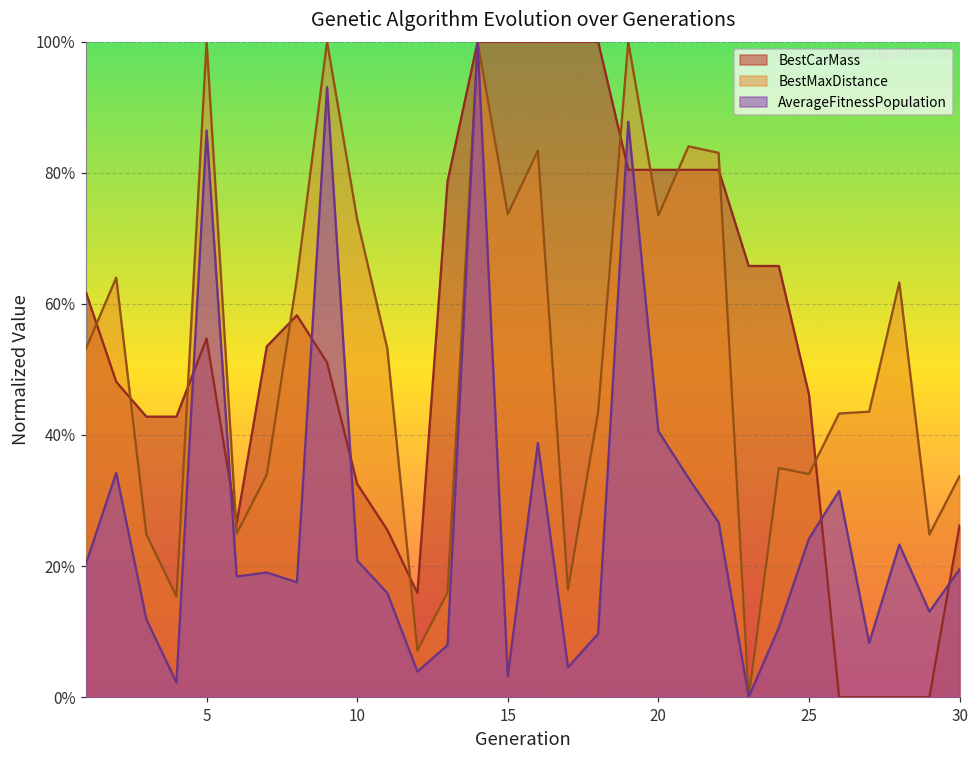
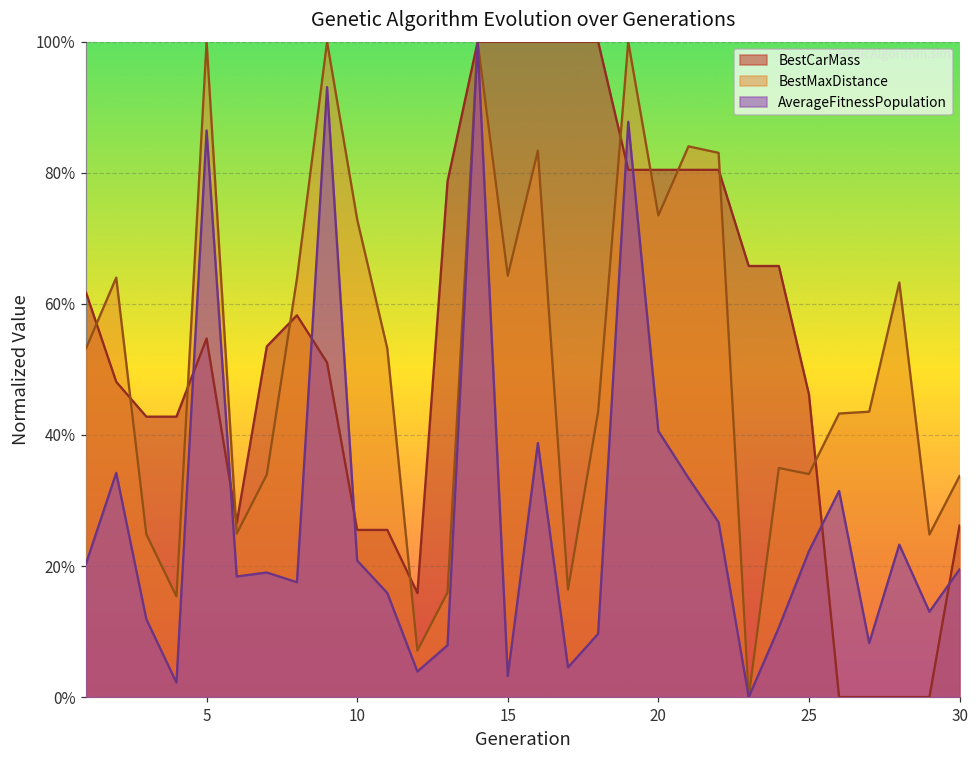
  {
    "BestCarMass": {
      "5": "55%",
-     "10": "33%",
+     "10": "26%",
      "15": "100%",
      "20": "80%",
      "25": "46%",
      "30": "26%"
    },
    "BestMaxDistance": {
      "5": "100%",
      "10": "73%",
-     "15": "74%",
+     "15": "64%",
      "20": "73%",
      "25": "34%",
      "30": "34%"
    },
    "AverageFitnessPopulation": {
      "5": "86%",
      "10": "21%",
      "15": "3%",
      "20": "41%",
-     "25": "24%",
+     "25": "22%",
      "30": "19%"
    }
  }
